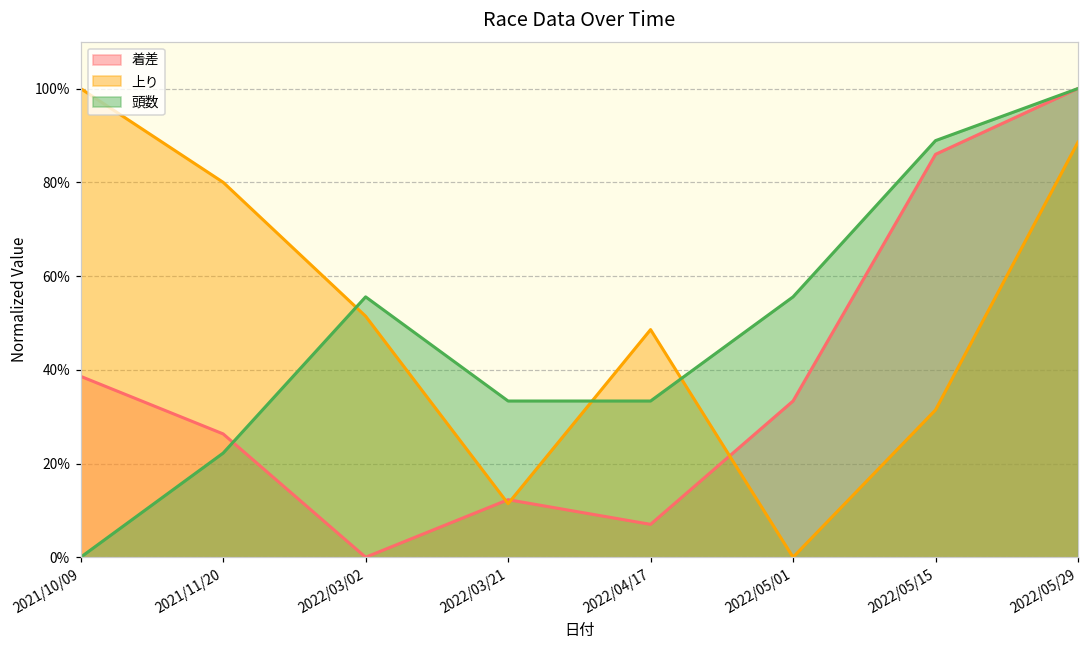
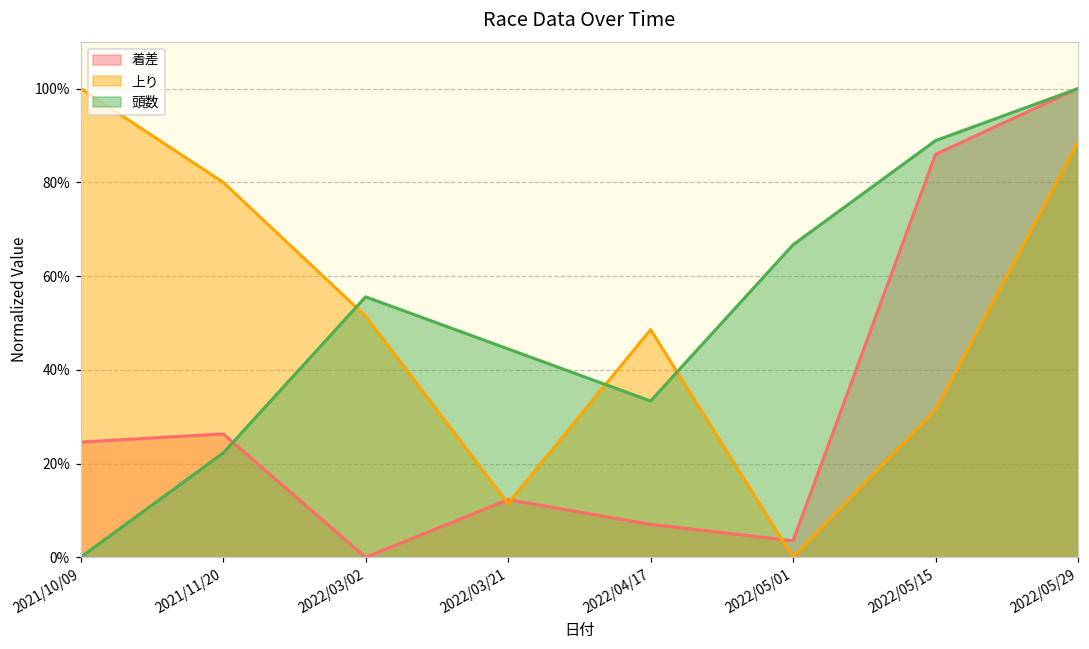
  {
    "着差": {
-     "2021/10/09": "39%",
+     "2021/10/09": "25%",
      "2021/11/20": "26%",
      "2022/03/02": "0%",
      "2022/03/21": "12%",
      "2022/04/17": "7%",
-     "2022/05/01": "33%",
+     "2022/05/01": "4%",
      "2022/05/15": "86%"
    },
    "上り": {
      "2021/10/09": "100%",
      "2021/11/20": "80%",
      "2022/03/02": "51%",
      "2022/03/21": "11%",
      "2022/04/17": "49%",
      "2022/05/01": "0%",
      "2022/05/15": "31%",
      "2022/05/29": "89%"
    },
    "頭数": {
      "2021/10/09": "0%",
      "2021/11/20": "22%",
      "2022/03/02": "56%",
-     "2022/03/21": "33%",
+     "2022/03/21": "44%",
      "2022/04/17": "33%",
-     "2022/05/01": "56%",
+     "2022/05/01": "67%",
      "2022/05/15": "89%"
    }
  }
